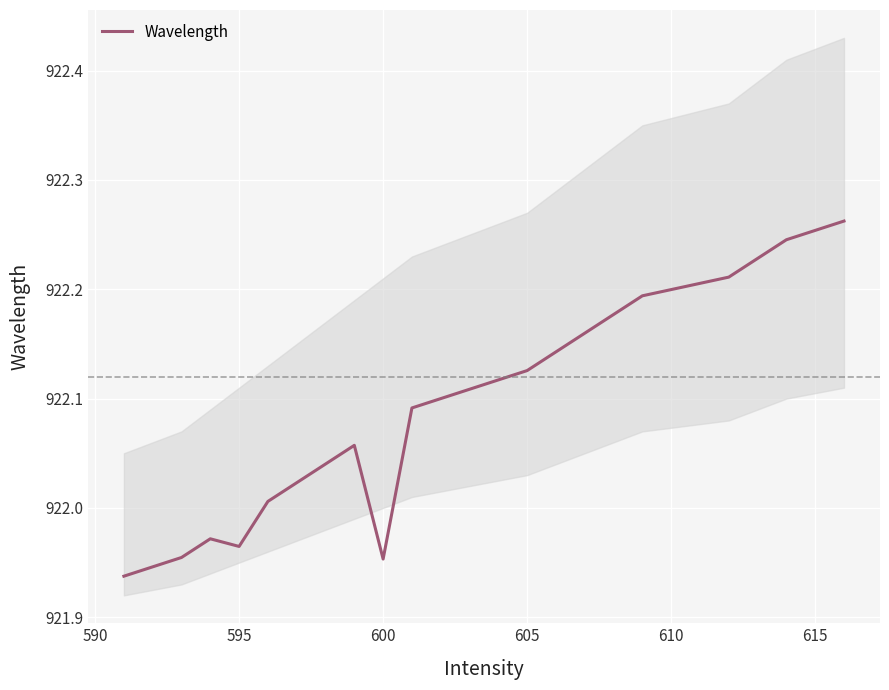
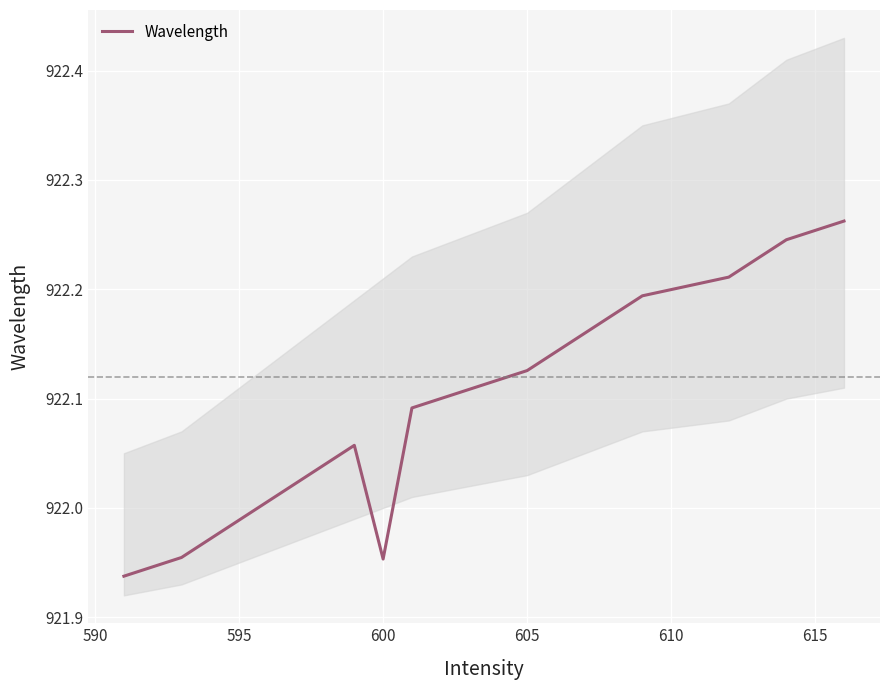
  {
    "Wavelength": {
-     "595": 921.965,
+     "595": 921.989,
      "600": 921.953,
      "605": 922.126
    }
  }
